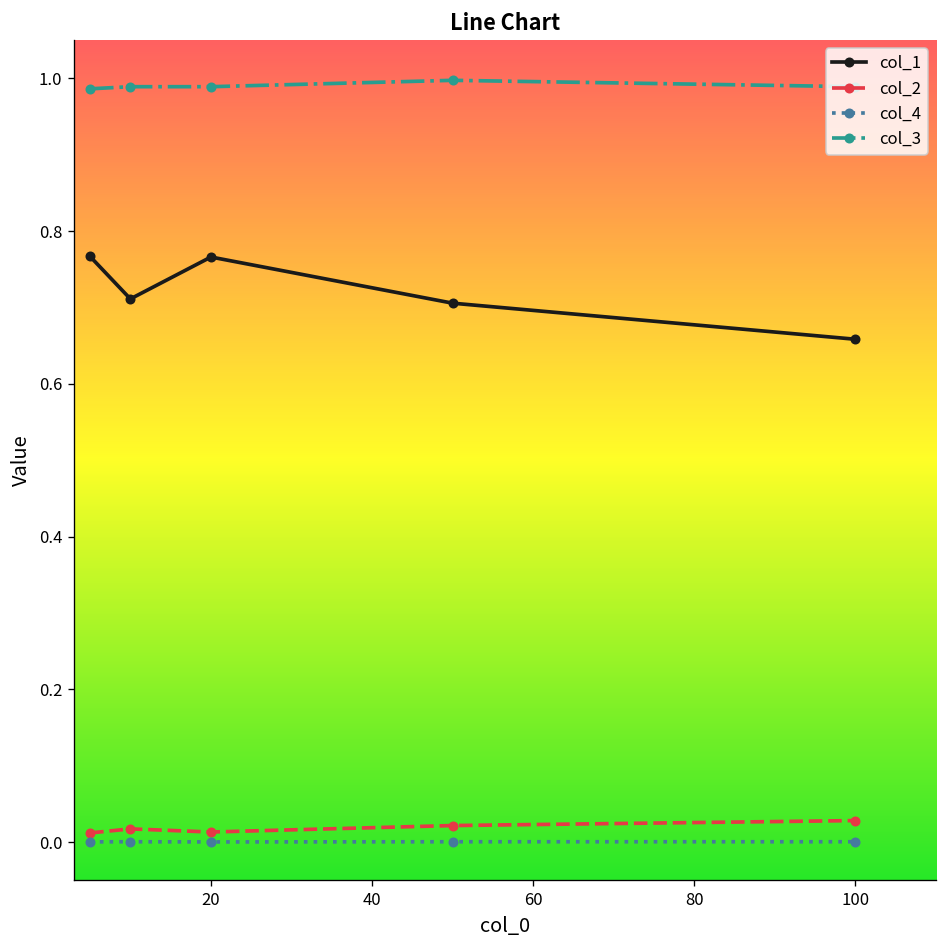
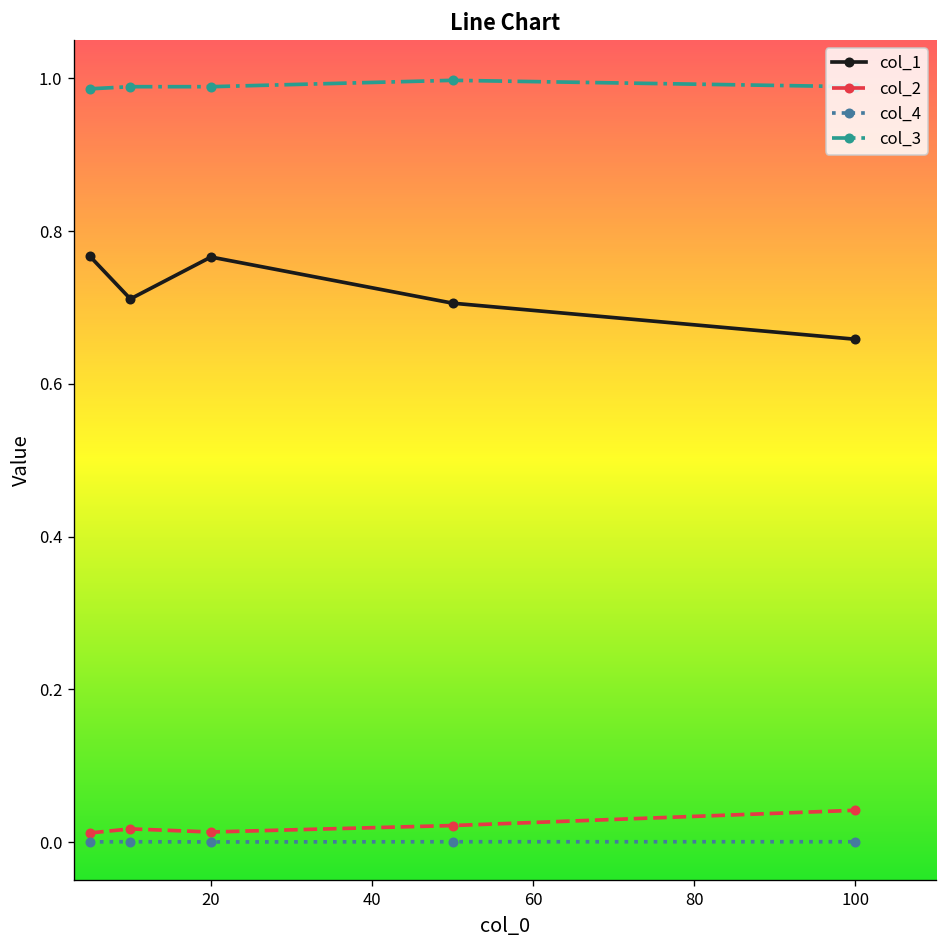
  {
    "col_1": {
      "20": 0.77,
      "100": 0.66
    },
    "col_2": {
      "20": 0.01,
-     "100": 0.03
+     "100": 0.04
    }
  }
